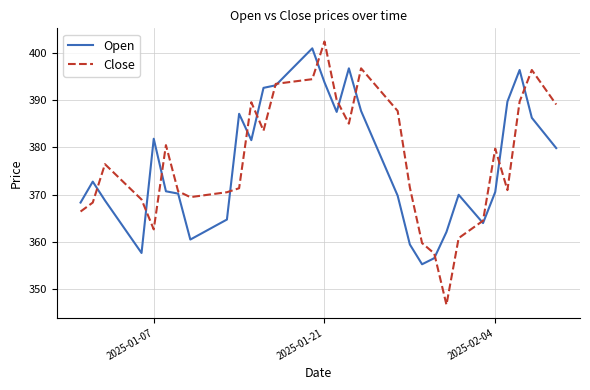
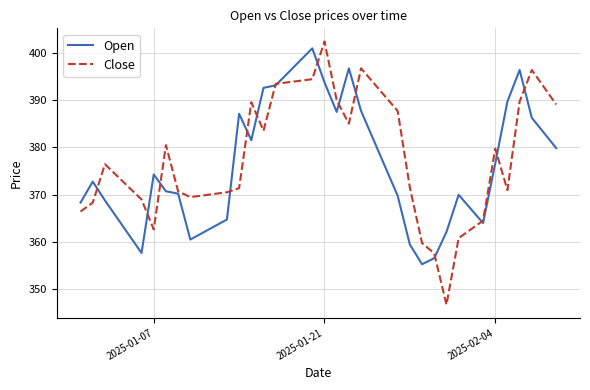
  {
    "Open": {
-     "2025-01-07": 382,
+     "2025-01-07": 374,
      "2025-01-21": 394,
-     "2025-02-04": 371
+     "2025-02-04": 377
    },
    "Close": {
      "2025-01-07": 363,
      "2025-01-21": 402,
      "2025-02-04": 380
    }
  }
